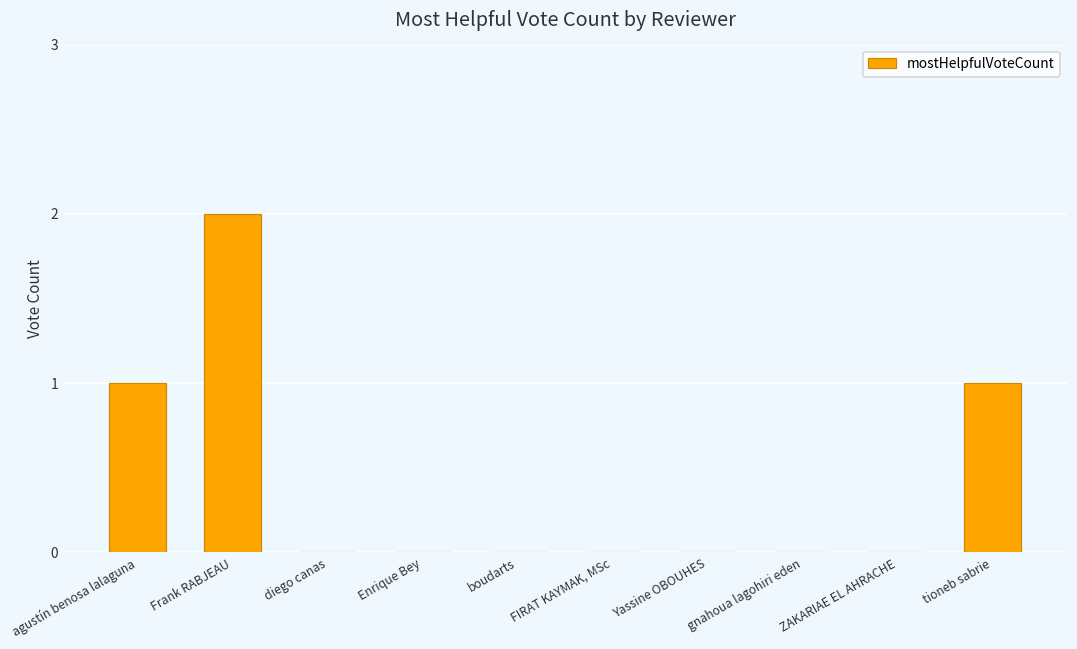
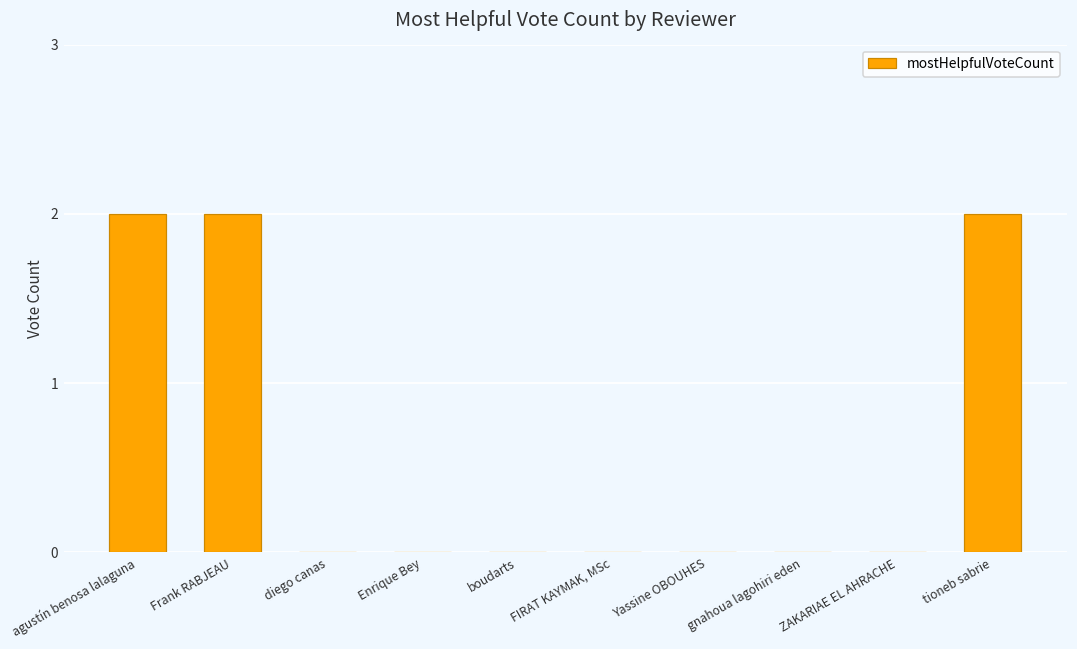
  {
-   "agustín benosa lalaguna": 1,
+   "agustín benosa lalaguna": 2,
    "Frank RABJEAU": 2,
    "diego canas": 0,
    "Enrique Bey": 0,
    "boudarts": 0,
    "FIRAT KAYMAK, MSc": 0,
    "Yassine OBOUHES": 0,
    "gnahoua lagohiri eden": 0,
    "ZAKARIAE EL AHRACHE": 0,
-   "tioneb sabrie": 1
+   "tioneb sabrie": 2
  }
